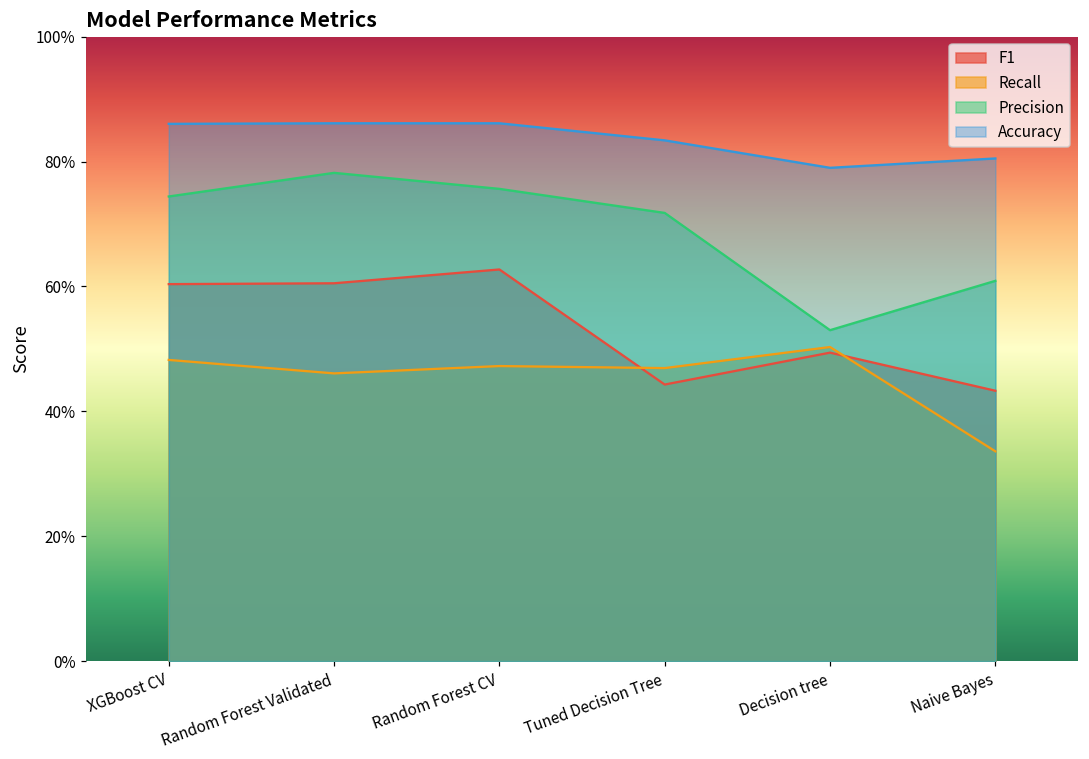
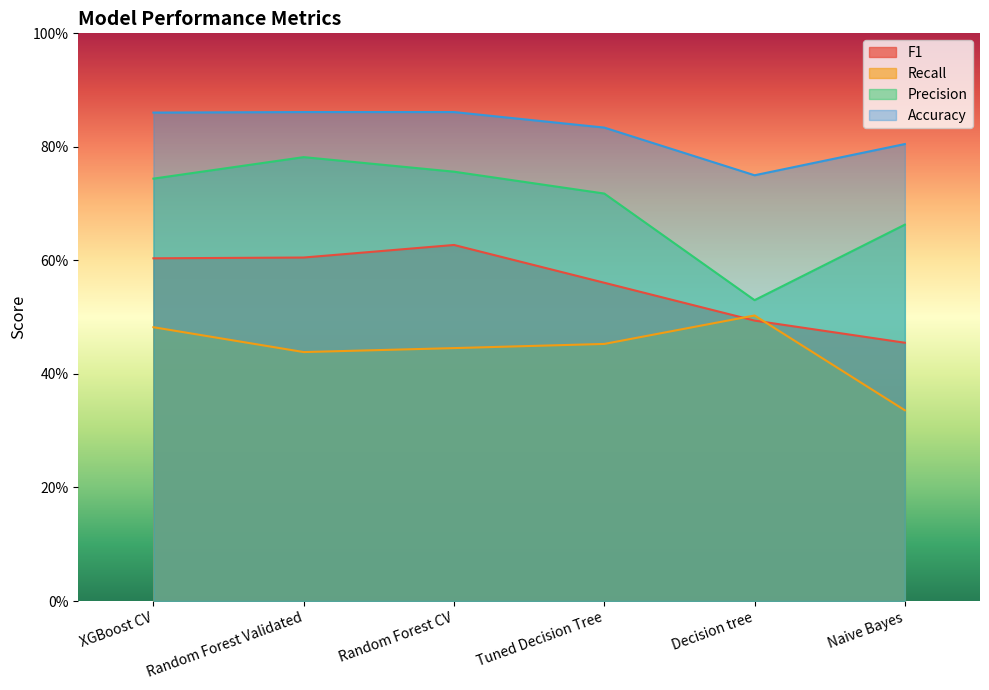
  {
    "F1": {
      "XGBoost CV": "60%",
      "Random Forest Validated": "61%",
      "Random Forest CV": "63%",
-     "Tuned Decision Tree": "44%",
+     "Tuned Decision Tree": "56%",
      "Decision tree": "49%",
-     "Naive Bayes": "43%"
+     "Naive Bayes": "46%"
    },
    "Recall": {
      "XGBoost CV": "48%",
-     "Random Forest Validated": "46%",
-     "Random Forest CV": "47%",
-     "Tuned Decision Tree": "47%",
+     "Random Forest Validated": "44%",
+     "Random Forest CV": "45%",
+     "Tuned Decision Tree": "45%",
      "Decision tree": "50%",
      "Naive Bayes": "34%"
    },
    "Precision": {
      "XGBoost CV": "74%",
      "Random Forest Validated": "78%",
      "Random Forest CV": "76%",
      "Tuned Decision Tree": "72%",
      "Decision tree": "53%",
-     "Naive Bayes": "61%"
+     "Naive Bayes": "66%"
    },
    "Accuracy": {
      "XGBoost CV": "86%",
      "Random Forest Validated": "86%",
      "Random Forest CV": "86%",
      "Tuned Decision Tree": "83%",
-     "Decision tree": "79%",
+     "Decision tree": "75%",
      "Naive Bayes": "81%"
    }
  }
